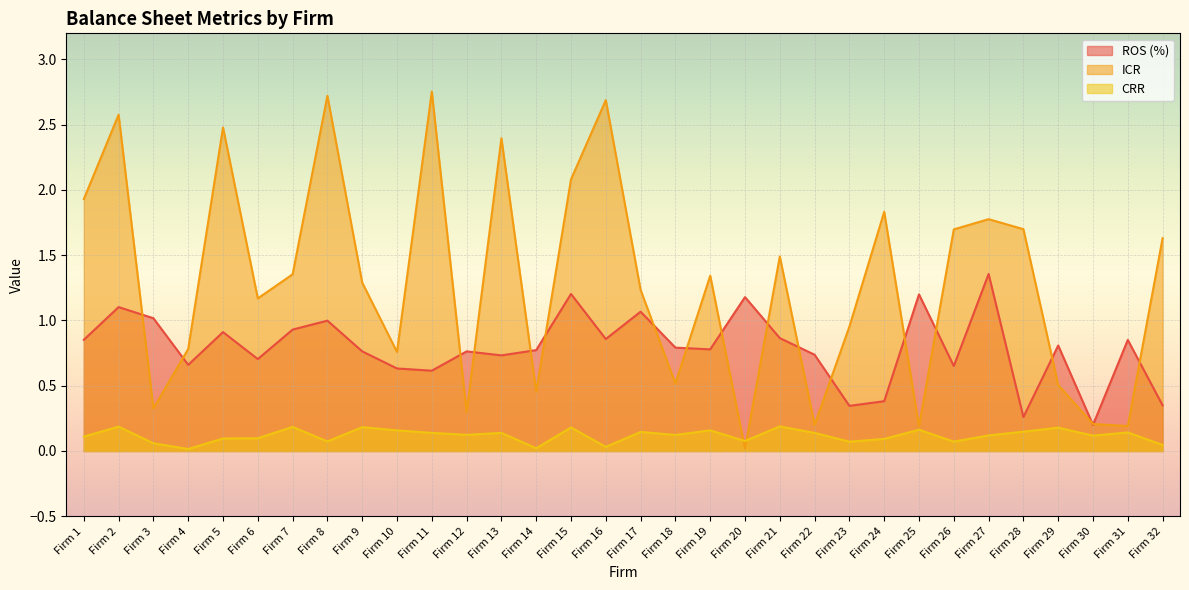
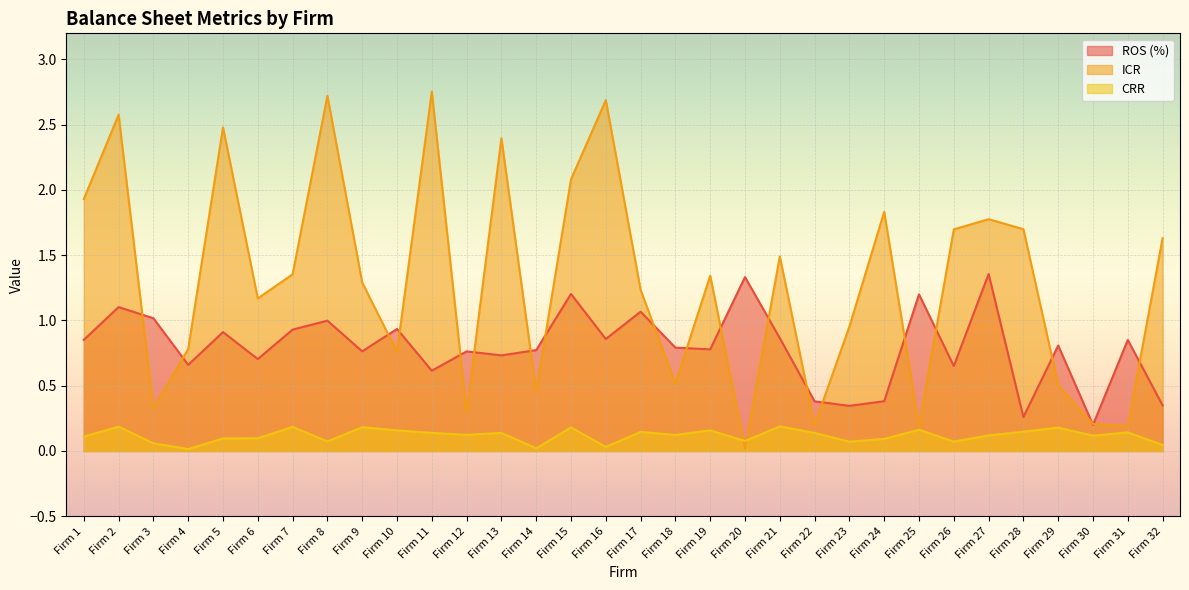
  {
    "ROS (%)": {
      "Firm 1": 0.85,
      "Firm 2": 1.10,
      "Firm 3": 1.02,
      "Firm 4": 0.66,
      "Firm 5": 0.91,
      "Firm 6": 0.70,
      "Firm 7": 0.93,
      "Firm 8": 1.00,
      "Firm 9": 0.76,
-     "Firm 10": 0.63,
+     "Firm 10": 0.93,
      "Firm 11": 0.62,
      "Firm 12": 0.76,
      "Firm 13": 0.73,
      "Firm 14": 0.77,
      "Firm 15": 1.20,
      "Firm 16": 0.86,
      "Firm 17": 1.07,
      "Firm 18": 0.79,
      "Firm 19": 0.78,
-     "Firm 20": 1.18,
+     "Firm 20": 1.33,
      "Firm 21": 0.86,
-     "Firm 22": 0.74,
+     "Firm 22": 0.38,
      "Firm 23": 0.35,
      "Firm 24": 0.38,
      "Firm 25": 1.20,
      "Firm 26": 0.65,
      "Firm 27": 1.36,
      "Firm 28": 0.26,
      "Firm 29": 0.81,
      "Firm 31": 0.85,
      "Firm 32": 0.35
    }
  }
